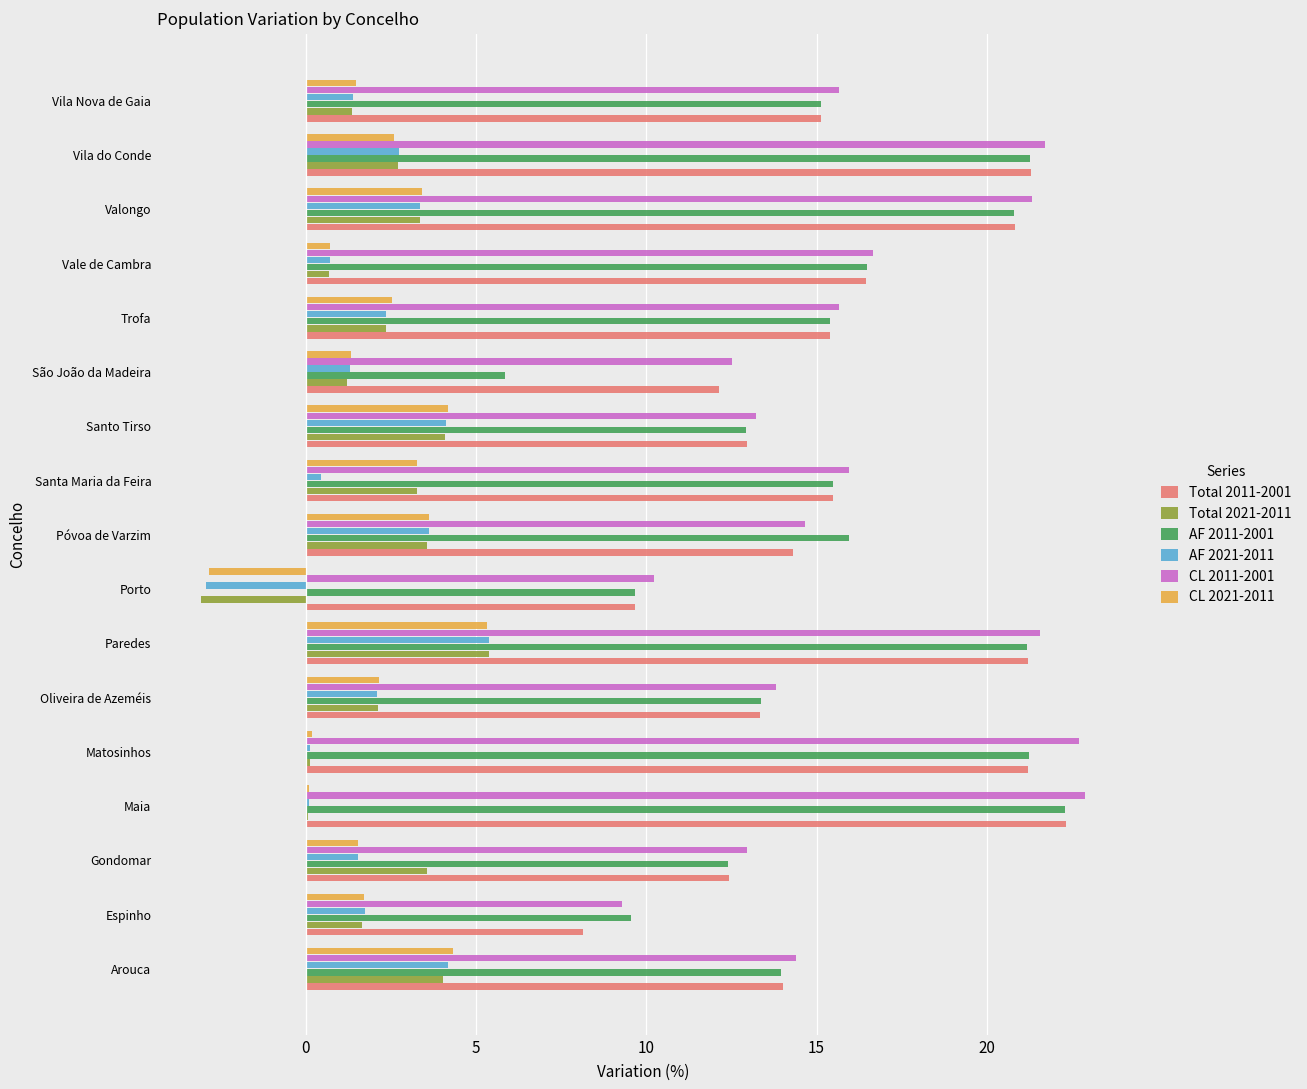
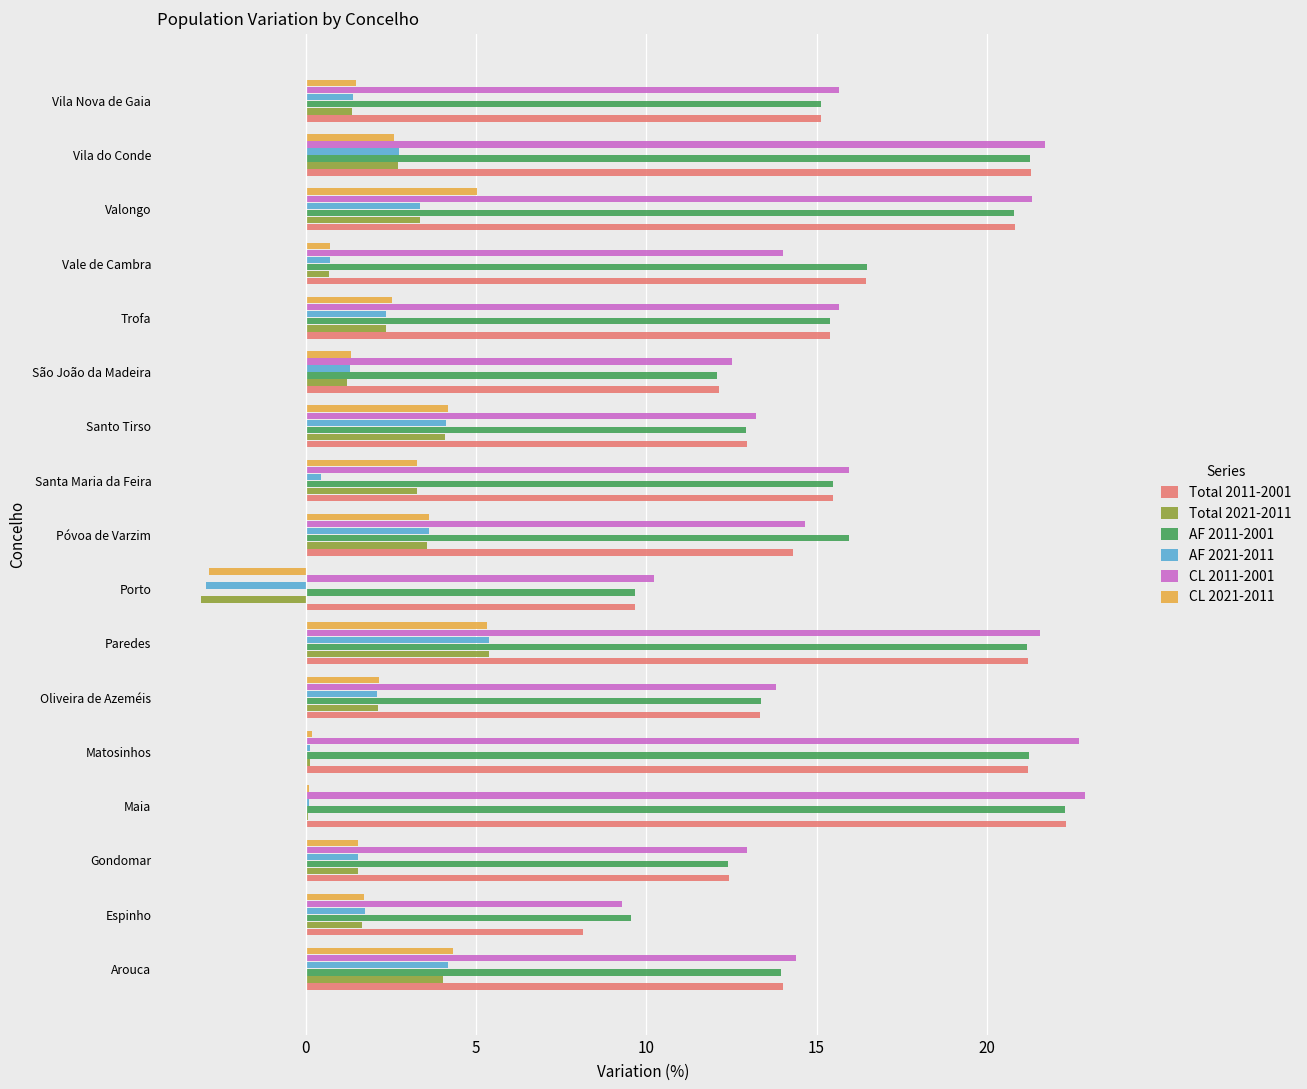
  {
    "Total 2011-2001": {
      "Vila Nova de Gaia": 15.1,
      "Vila do Conde": 21.3,
      "Valongo": 20.8,
      "Vale de Cambra": 16.5,
      "Trofa": 15.4,
      "São João da Madeira": 12.1,
      "Santo Tirso": 13.0,
      "Santa Maria da Feira": 15.5,
      "Póvoa de Varzim": 14.3,
      "Porto": 9.7,
      "Paredes": 21.2,
      "Oliveira de Azeméis": 13.4,
      "Matosinhos": 21.2,
      "Maia": 22.3,
      "Gondomar": 12.4,
      "Espinho": 8.1,
      "Arouca": 14.0
    },
    "Total 2021-2011": {
      "Vila Nova de Gaia": 1.4,
      "Vila do Conde": 2.7,
      "Valongo": 3.3,
      "Vale de Cambra": 0.7,
      "Trofa": 2.3,
      "São João da Madeira": 1.2,
      "Santo Tirso": 4.1,
      "Santa Maria da Feira": 3.3,
      "Póvoa de Varzim": 3.6,
      "Porto": -3.1,
      "Paredes": 5.4,
      "Oliveira de Azeméis": 2.1,
      "Matosinhos": 0.1,
-     "Gondomar": 3.5,
+     "Gondomar": 1.5,
      "Espinho": 1.7,
      "Arouca": 4.0
    },
    "AF 2011-2001": {
      "Vila Nova de Gaia": 15.1,
      "Vila do Conde": 21.3,
      "Valongo": 20.8,
      "Vale de Cambra": 16.5,
      "Trofa": 15.4,
-     "São João da Madeira": 5.9,
+     "São João da Madeira": 12.1,
      "Santo Tirso": 12.9,
      "Santa Maria da Feira": 15.5,
      "Póvoa de Varzim": 15.9,
      "Porto": 9.7,
      "Paredes": 21.2,
      "Oliveira de Azeméis": 13.4,
      "Matosinhos": 21.2,
      "Maia": 22.3,
      "Gondomar": 12.4,
      "Espinho": 9.5,
      "Arouca": 14.0
    },
    "AF 2021-2011": {
      "Vila Nova de Gaia": 1.4,
      "Vila do Conde": 2.7,
      "Valongo": 3.4,
      "Vale de Cambra": 0.7,
      "Trofa": 2.3,
      "São João da Madeira": 1.3,
      "Santo Tirso": 4.1,
      "Santa Maria da Feira": 0.4,
      "Póvoa de Varzim": 3.6,
      "Porto": -2.9,
      "Paredes": 5.4,
      "Oliveira de Azeméis": 2.1,
      "Matosinhos": 0.1,
      "Maia": 0.1,
      "Gondomar": 1.5,
      "Espinho": 1.7,
      "Arouca": 4.2
    },
    "CL 2011-2001": {
      "Vila Nova de Gaia": 15.7,
      "Vila do Conde": 21.7,
      "Valongo": 21.3,
-     "Vale de Cambra": 16.7,
+     "Vale de Cambra": 14.0,
      "Trofa": 15.7,
      "São João da Madeira": 12.5,
      "Santo Tirso": 13.2,
      "Santa Maria da Feira": 16.0,
      "Póvoa de Varzim": 14.6,
      "Porto": 10.2,
      "Paredes": 21.6,
      "Oliveira de Azeméis": 13.8,
      "Matosinhos": 22.7,
      "Maia": 22.9,
      "Gondomar": 13.0,
      "Espinho": 9.3,
      "Arouca": 14.4
    },
    "CL 2021-2011": {
      "Vila Nova de Gaia": 1.5,
      "Vila do Conde": 2.6,
-     "Valongo": 3.4,
+     "Valongo": 5.0,
      "Vale de Cambra": 0.7,
      "Trofa": 2.5,
      "São João da Madeira": 1.3,
      "Santo Tirso": 4.2,
      "Santa Maria da Feira": 3.3,
      "Póvoa de Varzim": 3.6,
      "Porto": -2.8,
      "Paredes": 5.3,
      "Oliveira de Azeméis": 2.1,
      "Matosinhos": 0.2,
      "Maia": 0.1,
      "Gondomar": 1.5,
      "Espinho": 1.7,
      "Arouca": 4.3
    }
  }
